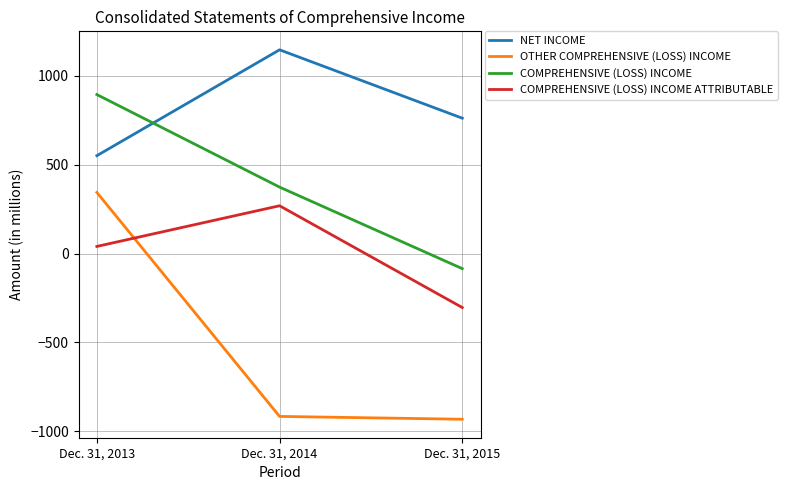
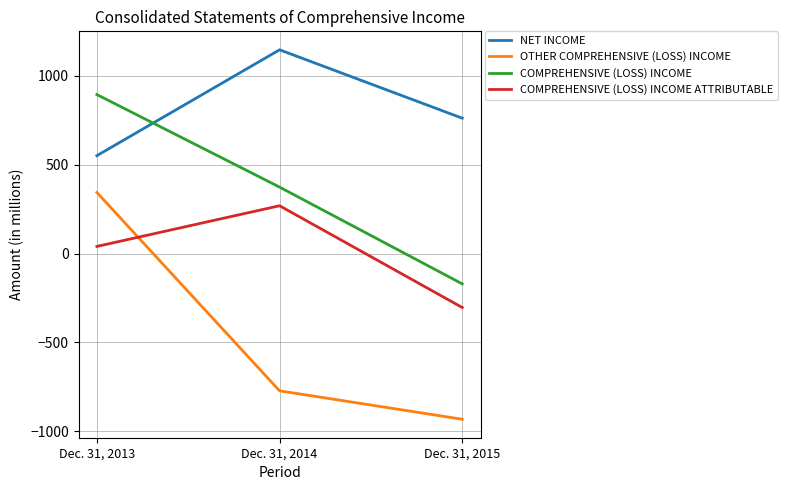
  {
    "NET INCOME": {
      "Dec. 31, 2013": 550,
      "Dec. 31, 2014": 1150,
      "Dec. 31, 2015": 760
    },
    "OTHER COMPREHENSIVE (LOSS) INCOME": {
      "Dec. 31, 2013": 340,
-     "Dec. 31, 2014": -920,
+     "Dec. 31, 2014": -770,
      "Dec. 31, 2015": -930
    },
    "COMPREHENSIVE (LOSS) INCOME": {
      "Dec. 31, 2013": 900,
      "Dec. 31, 2014": 370,
-     "Dec. 31, 2015": -90
+     "Dec. 31, 2015": -170
    },
    "COMPREHENSIVE (LOSS) INCOME ATTRIBUTABLE": {
      "Dec. 31, 2013": 40,
      "Dec. 31, 2014": 270,
      "Dec. 31, 2015": -300
    }
  }
